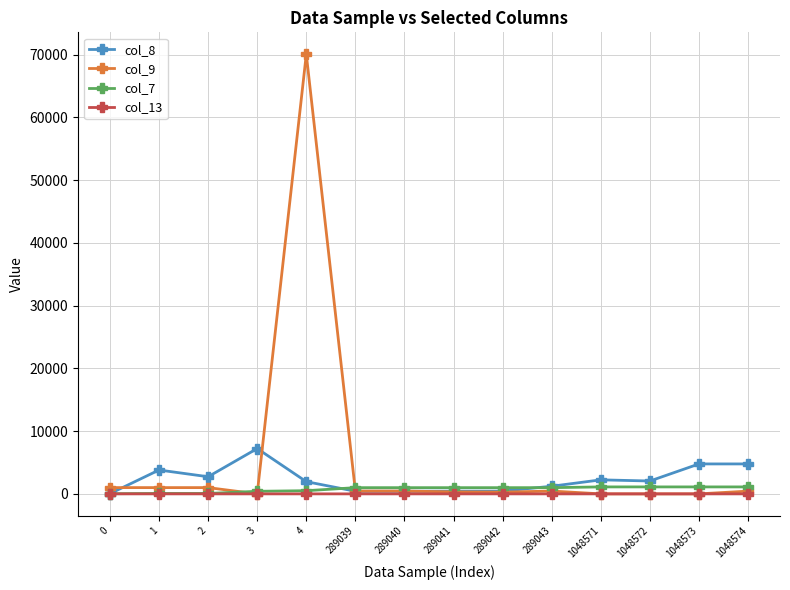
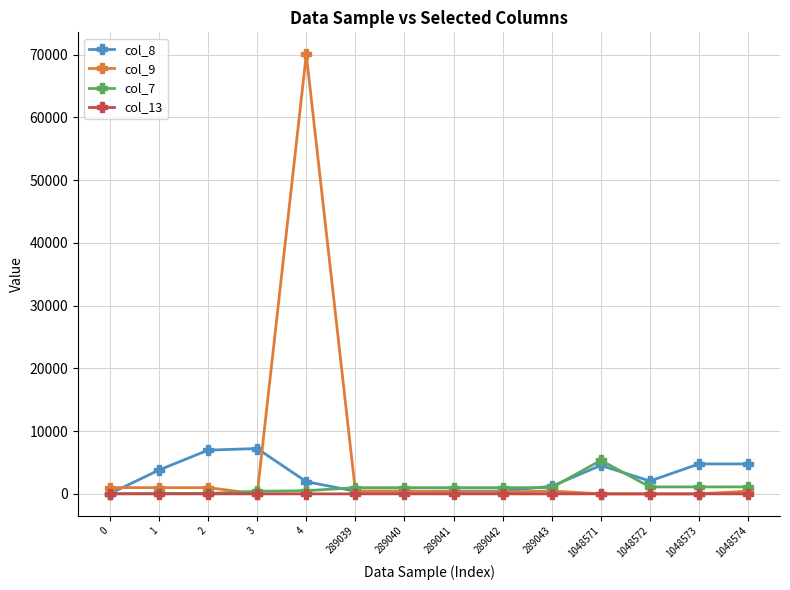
  {
    "col_8": {
      "1": 4000,
-     "2": 3000,
+     "2": 7000,
      "3": 7000,
      "4": 2000,
-     "1048571": 2000,
+     "1048571": 5000,
      "1048572": 2000,
      "1048573": 5000,
      "1048574": 5000
    },
    "col_7": {
      "3": 0,
      "4": 1000,
      "289039": 1000,
      "289040": 1000,
      "289041": 1000,
      "289042": 1000,
-     "1048571": 1000,
+     "1048571": 5000,
      "1048572": 1000,
      "1048573": 1000,
      "1048574": 1000
    }
  }
